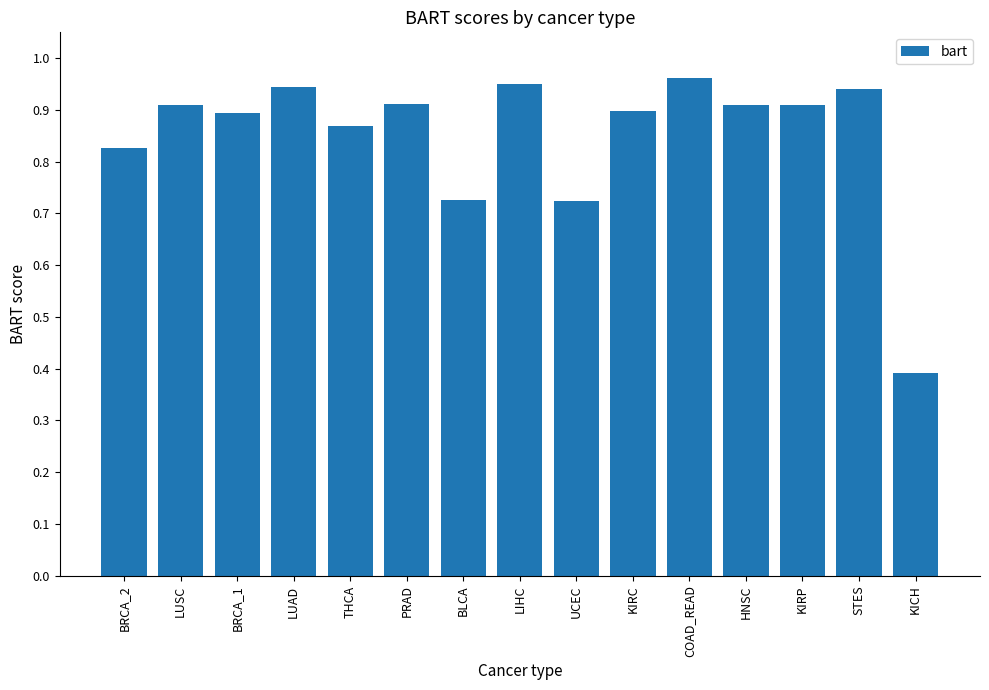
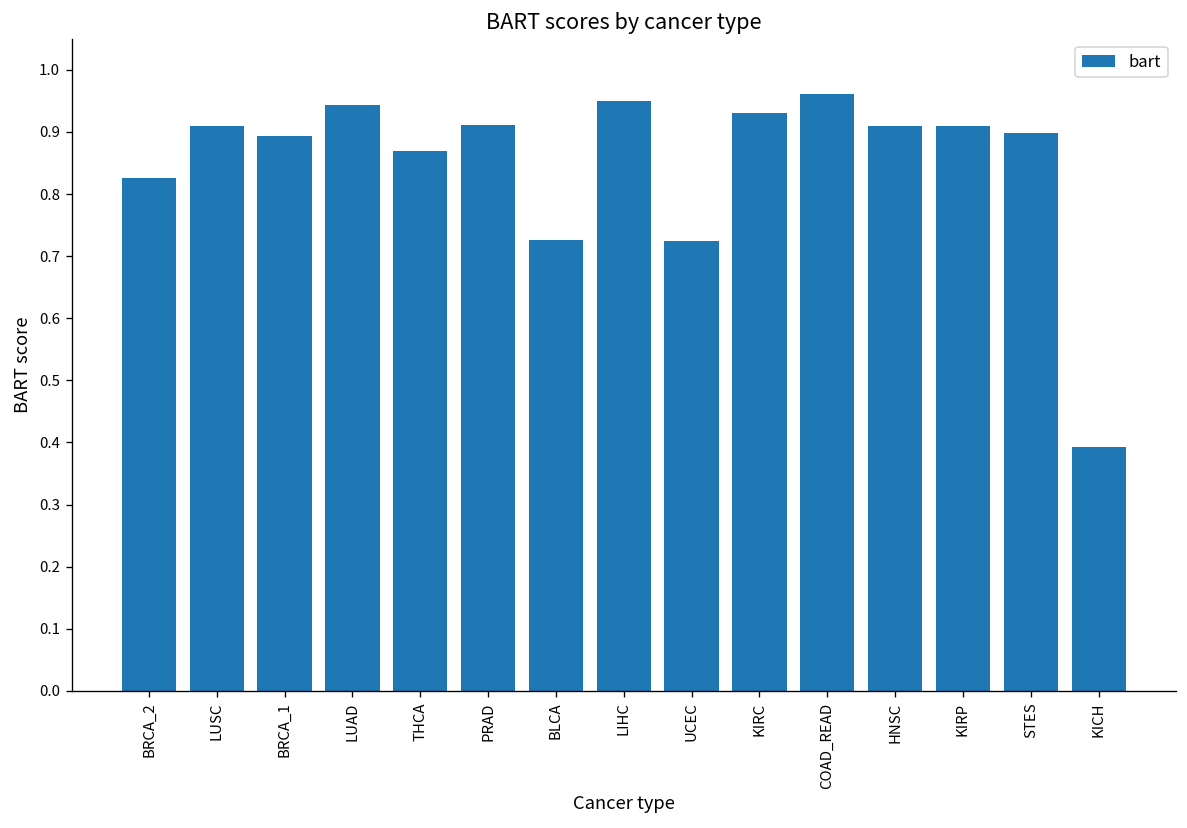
  {
    "BRCA_2": 0.83,
    "LUSC": 0.91,
    "BRCA_1": 0.89,
    "LUAD": 0.94,
    "THCA": 0.87,
    "PRAD": 0.91,
    "BLCA": 0.73,
    "LIHC": 0.95,
    "UCEC": 0.72,
-   "KIRC": 0.90,
+   "KIRC": 0.93,
    "COAD_READ": 0.96,
    "HNSC": 0.91,
    "KIRP": 0.91,
-   "STES": 0.94,
+   "STES": 0.90,
    "KICH": 0.39
  }
